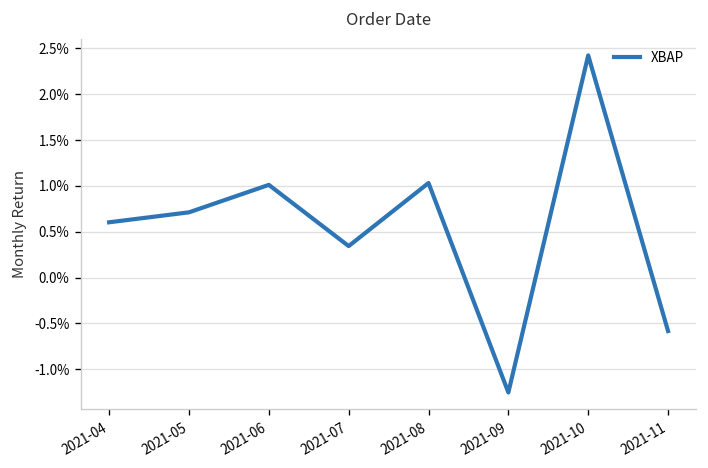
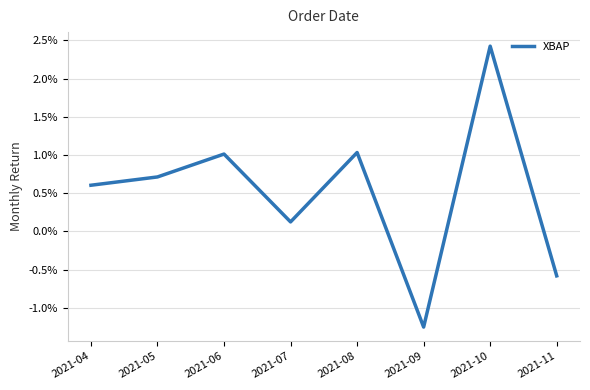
  {
    "2021-04": "0.6%",
    "2021-05": "0.7%",
    "2021-06": "1.0%",
-   "2021-07": "0.3%",
+   "2021-07": "0.1%",
    "2021-08": "1.0%",
    "2021-09": "-1.3%",
    "2021-10": "2.4%",
    "2021-11": "-0.6%"
  }
